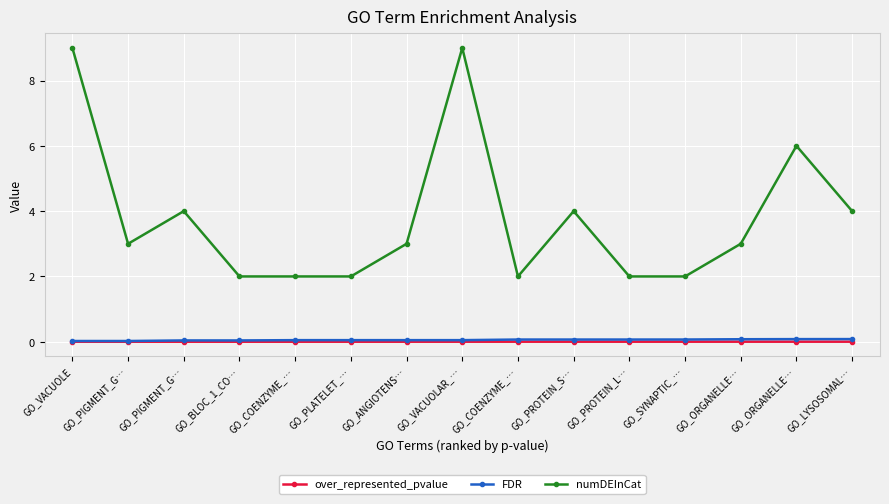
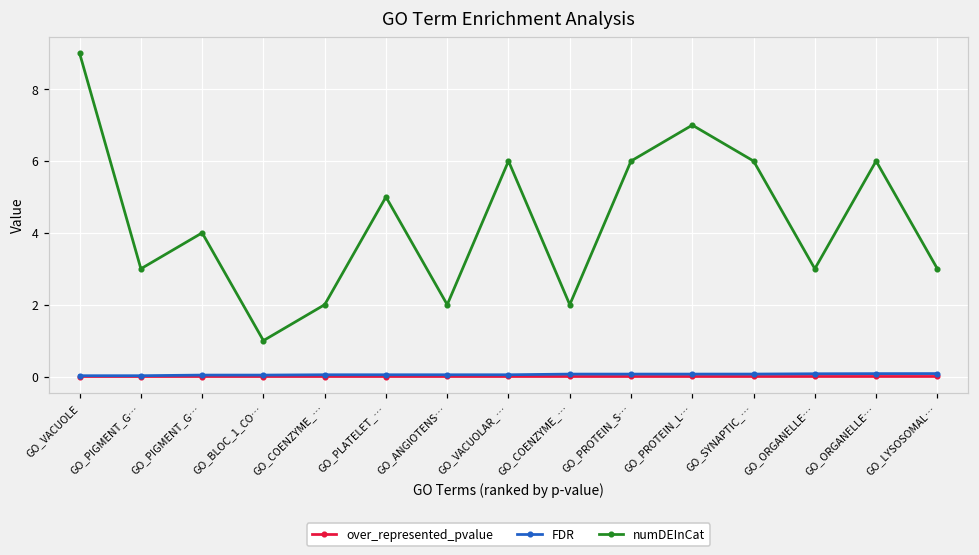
  {
    "over_represented_pvalue": {
      "GO_LYSOSOMAL…": 0
    },
    "FDR": {
      "GO_LYSOSOMAL…": 0.1
    },
    "numDEInCat": {
      "GO_VACUOLE": 9,
-     "GO_BLOC_1_CO…": 2,
-     "GO_PLATELET_…": 2,
-     "GO_ANGIOTENS…": 3,
-     "GO_VACUOLAR_…": 9,
-     "GO_PROTEIN_S…": 4,
-     "GO_PROTEIN_L…": 2,
-     "GO_SYNAPTIC_…": 2,
-     "GO_LYSOSOMAL…": 4
+     "GO_BLOC_1_CO…": 1,
+     "GO_PLATELET_…": 5,
+     "GO_ANGIOTENS…": 2,
+     "GO_VACUOLAR_…": 6,
+     "GO_PROTEIN_S…": 6,
+     "GO_PROTEIN_L…": 7,
+     "GO_SYNAPTIC_…": 6,
+     "GO_LYSOSOMAL…": 3
    }
  }
